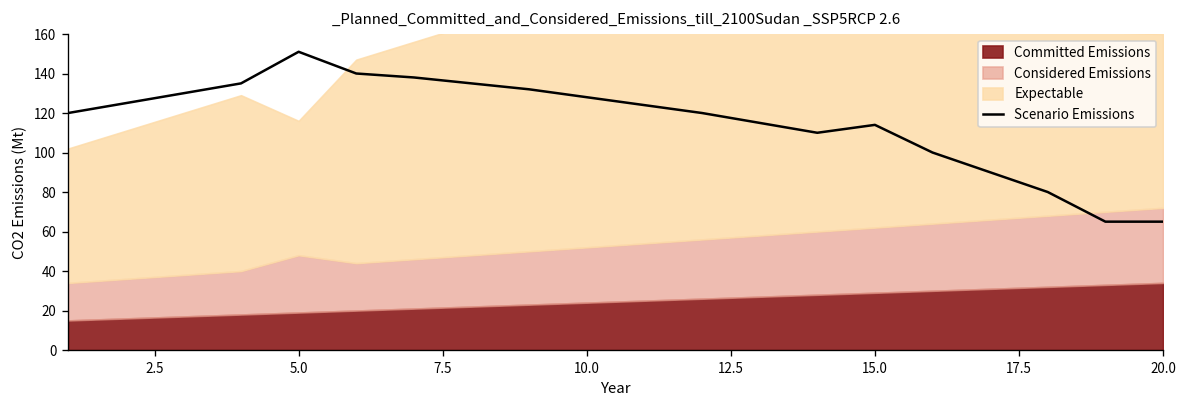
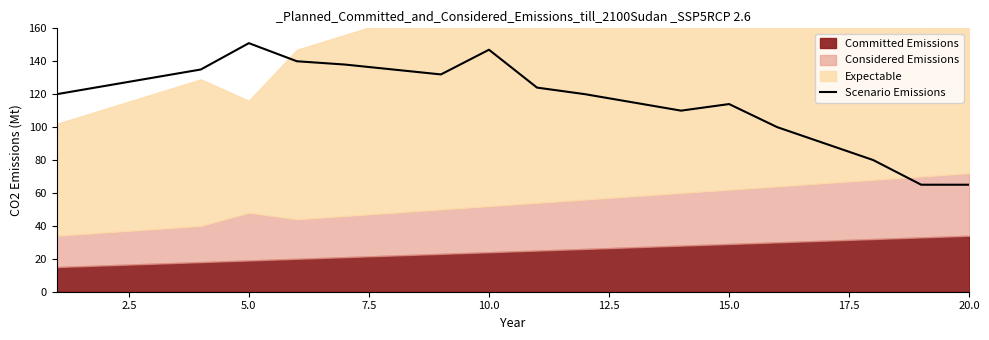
  {
    "Scenario Emissions": {
      "5.0": 151,
-     "10.0": 128,
+     "10.0": 147,
      "15.0": 114,
      "20.0": 65
    },
    "Committed Emissions": {
      "5.0": 19,
      "10.0": 24,
      "15.0": 29,
      "20.0": 34
    },
    "Considered Emissions": {
      "5.0": 29,
      "10.0": 28,
      "15.0": 33,
      "20.0": 38
    },
    "Expectable": {
      "5.0": 68,
      "20.0": 88
    }
  }
